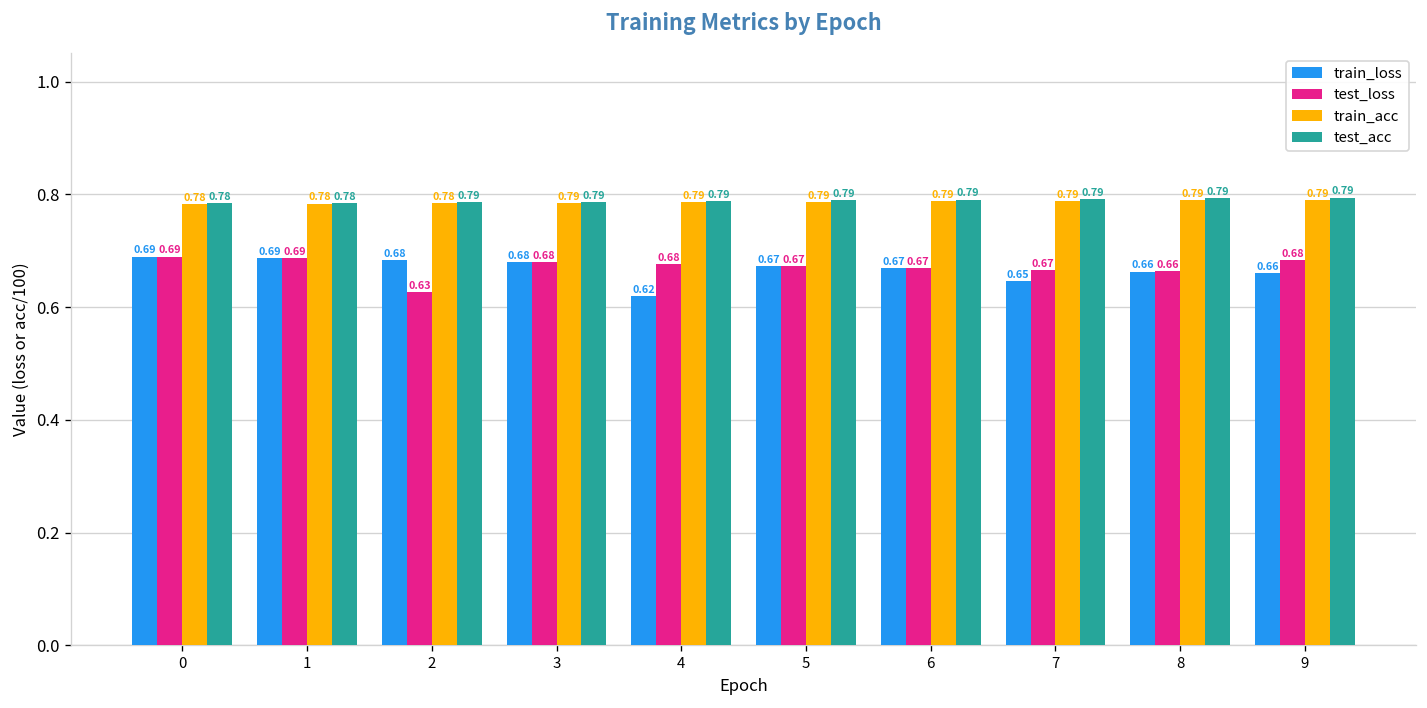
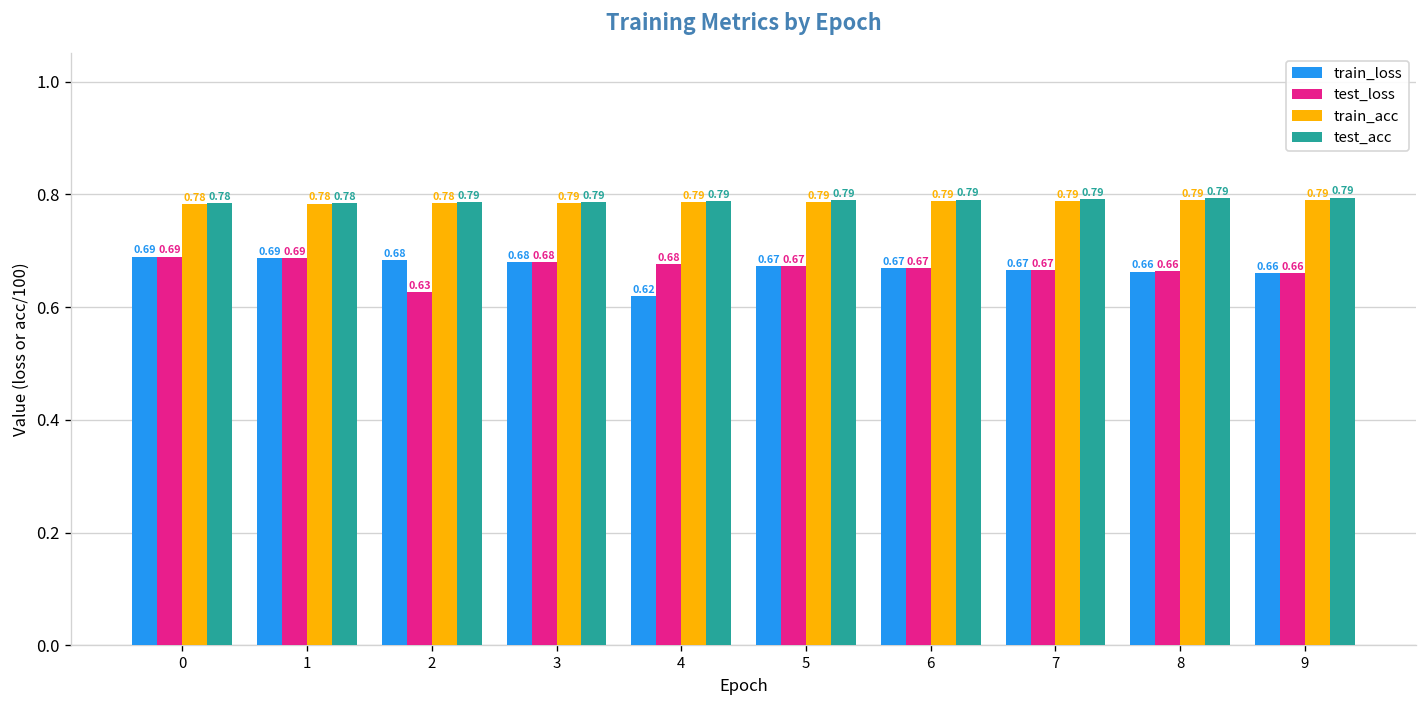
  {
    "train_loss": {
      "0": 0.69,
      "1": 0.69,
      "2": 0.68,
      "3": 0.68,
      "4": 0.62,
      "5": 0.67,
      "6": 0.67,
-     "7": 0.65,
+     "7": 0.67,
      "8": 0.66,
      "9": 0.66
    },
    "test_loss": {
      "0": 0.69,
      "1": 0.69,
      "2": 0.63,
      "3": 0.68,
      "4": 0.68,
      "5": 0.67,
      "6": 0.67,
      "7": 0.67,
      "8": 0.66,
-     "9": 0.68
+     "9": 0.66
    },
    "train_acc": {
      "0": 0.78,
      "1": 0.78,
      "2": 0.78,
      "3": 0.79,
      "4": 0.79,
      "5": 0.79,
      "6": 0.79,
      "7": 0.79,
      "8": 0.79,
      "9": 0.79
    },
    "test_acc": {
      "0": 0.78,
      "1": 0.78,
      "2": 0.79,
      "3": 0.79,
      "4": 0.79,
      "5": 0.79,
      "6": 0.79,
      "7": 0.79,
      "8": 0.79,
      "9": 0.79
    }
  }
